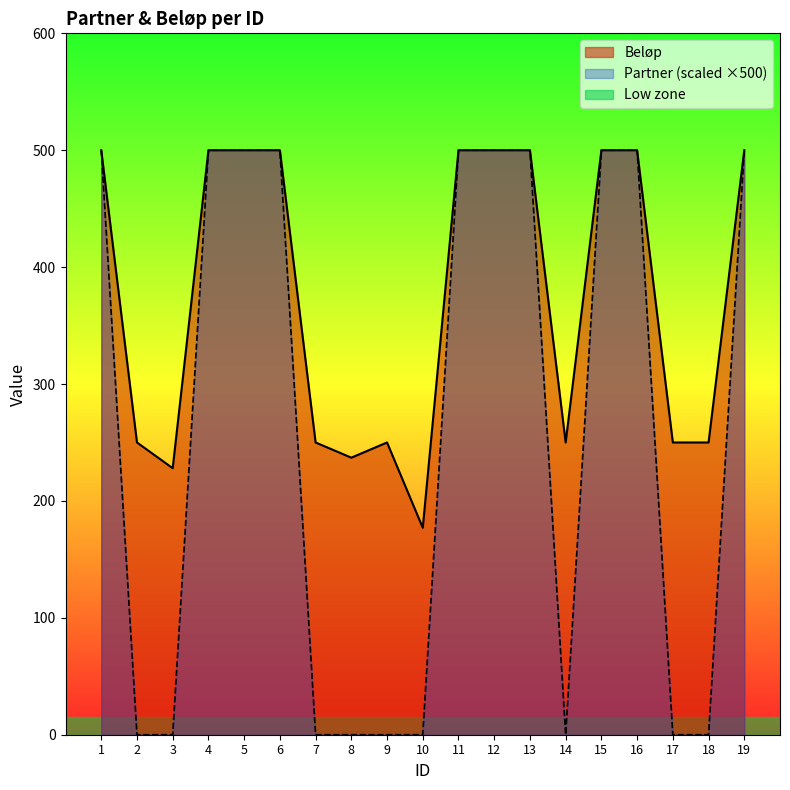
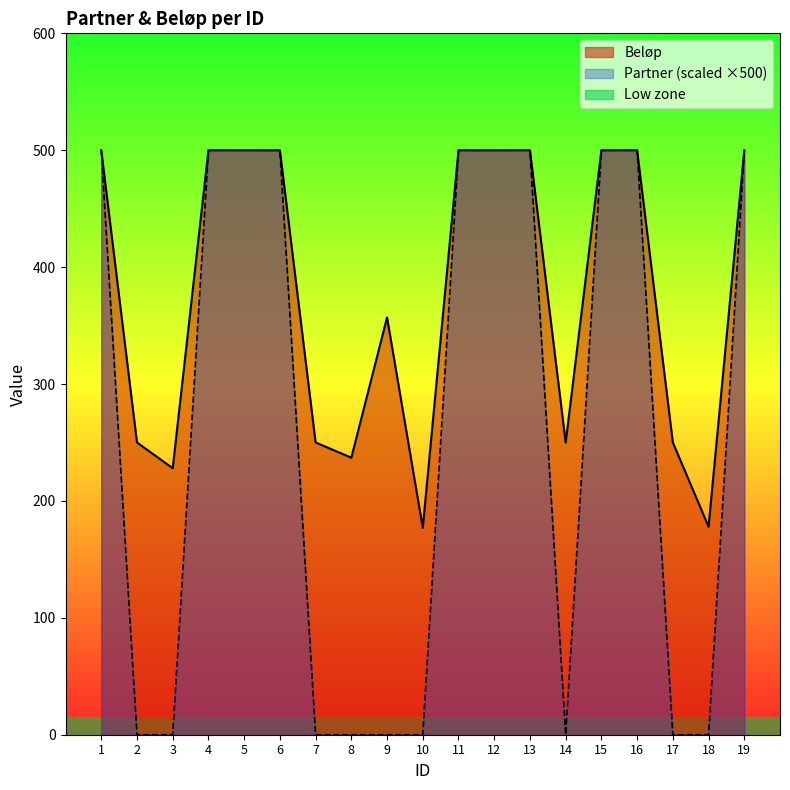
  {
    "Beløp": {
      "2": 250,
      "3": 228,
      "7": 250,
      "8": 237,
-     "9": 250,
+     "9": 357,
      "10": 177,
      "14": 250,
      "17": 250,
-     "18": 250
+     "18": 178
    }
  }
